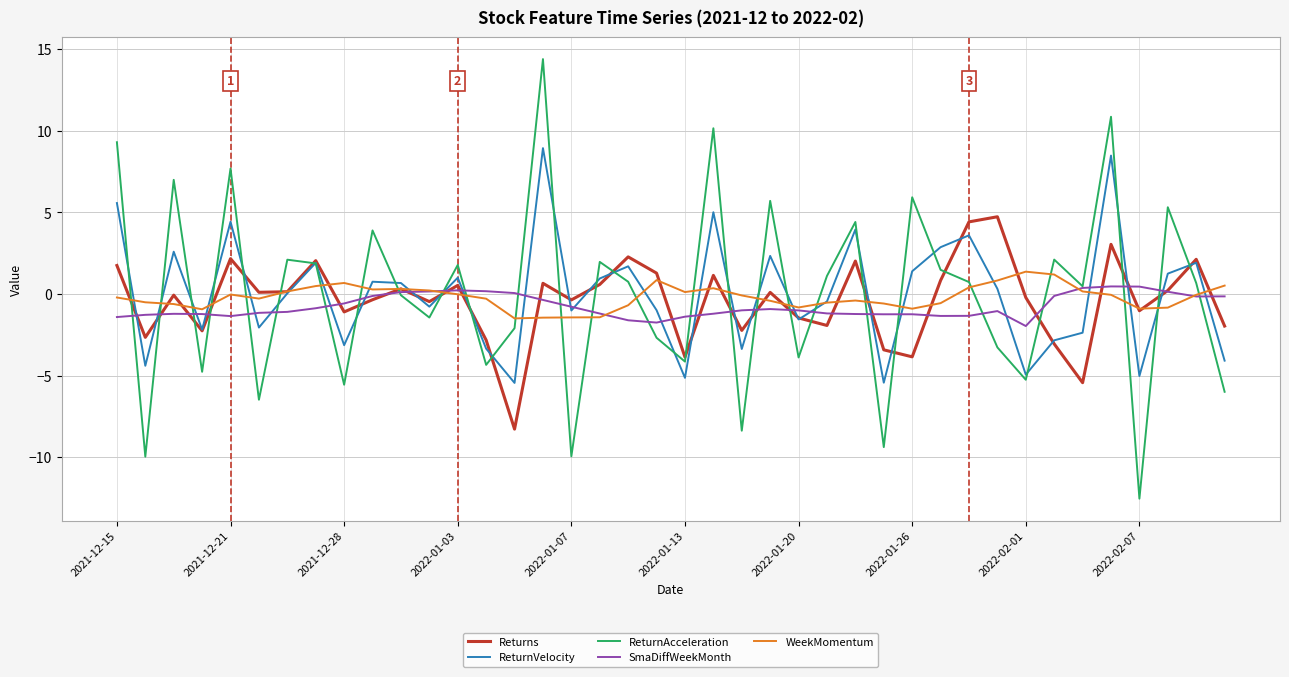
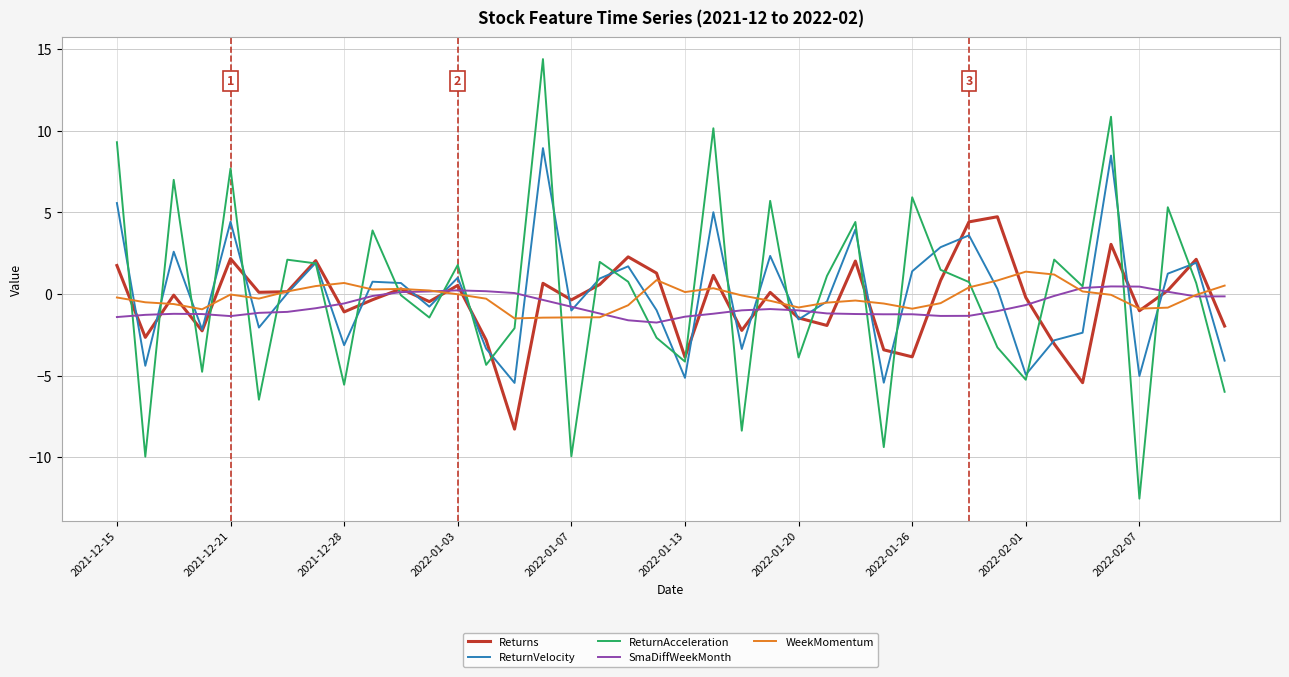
  {
    "Returns": {
      "2021-12-15": 1.7,
      "2021-12-21": 2.2,
      "2021-12-28": -1.1,
      "2022-01-03": 0.5,
      "2022-01-07": -0.4,
      "2022-01-13": -3.9,
      "2022-01-26": -3.9,
      "2022-02-01": -0.2
    },
    "ReturnVelocity": {
      "2021-12-15": 5.6,
      "2021-12-21": 4.4,
      "2021-12-28": -3.1,
      "2022-01-03": 1.0,
      "2022-01-07": -1.0,
      "2022-01-13": -5.1,
      "2022-01-26": 1.4,
      "2022-02-01": -4.9,
      "2022-02-07": -5.0
    },
    "ReturnAcceleration": {
      "2021-12-15": 9.3,
      "2021-12-21": 7.7,
      "2021-12-28": -5.6,
      "2022-01-03": 1.8,
      "2022-01-07": -9.9,
      "2022-01-13": -4.1,
      "2022-01-20": -3.9,
      "2022-01-26": 5.9,
      "2022-02-01": -5.3,
      "2022-02-07": -12.5
    },
    "SmaDiffWeekMonth": {
      "2021-12-15": -1.4,
      "2021-12-21": -1.4,
      "2021-12-28": -0.6,
      "2022-01-03": 0.2,
      "2022-01-07": -0.8,
      "2022-01-13": -1.4,
      "2022-01-20": -1.0,
      "2022-01-26": -1.2,
-     "2022-02-01": -2.0,
+     "2022-02-01": -0.7,
      "2022-02-07": 0.4
    },
    "WeekMomentum": {
      "2021-12-15": -0.2,
      "2021-12-21": 0.0,
      "2021-12-28": 0.7,
      "2022-01-03": 0.0,
      "2022-01-07": -1.4,
      "2022-01-13": 0.1,
      "2022-01-20": -0.8,
      "2022-01-26": -0.9,
      "2022-02-01": 1.4
    }
  }
